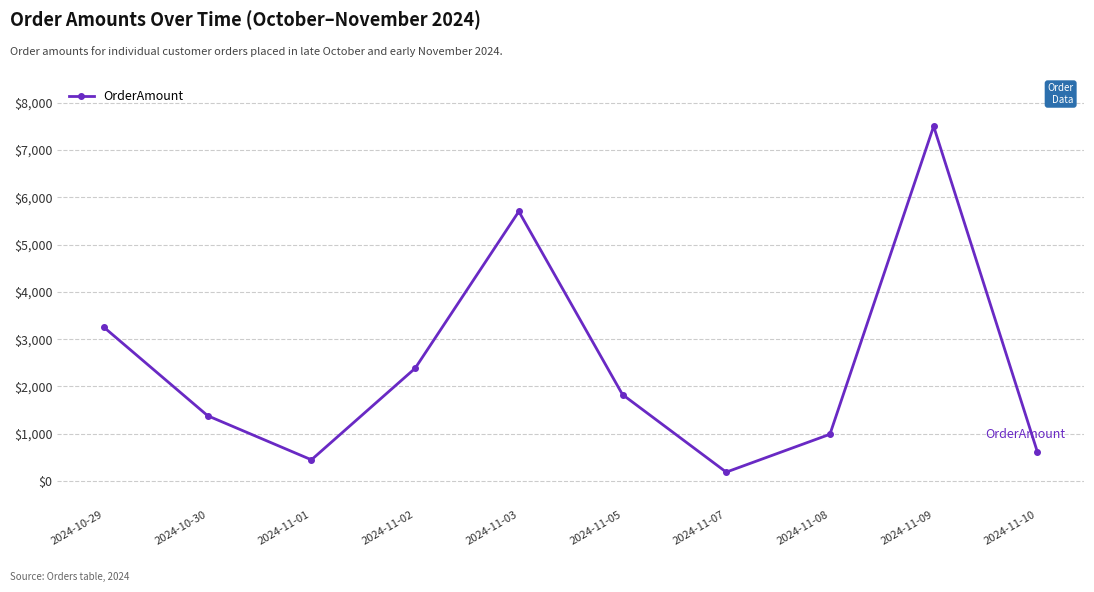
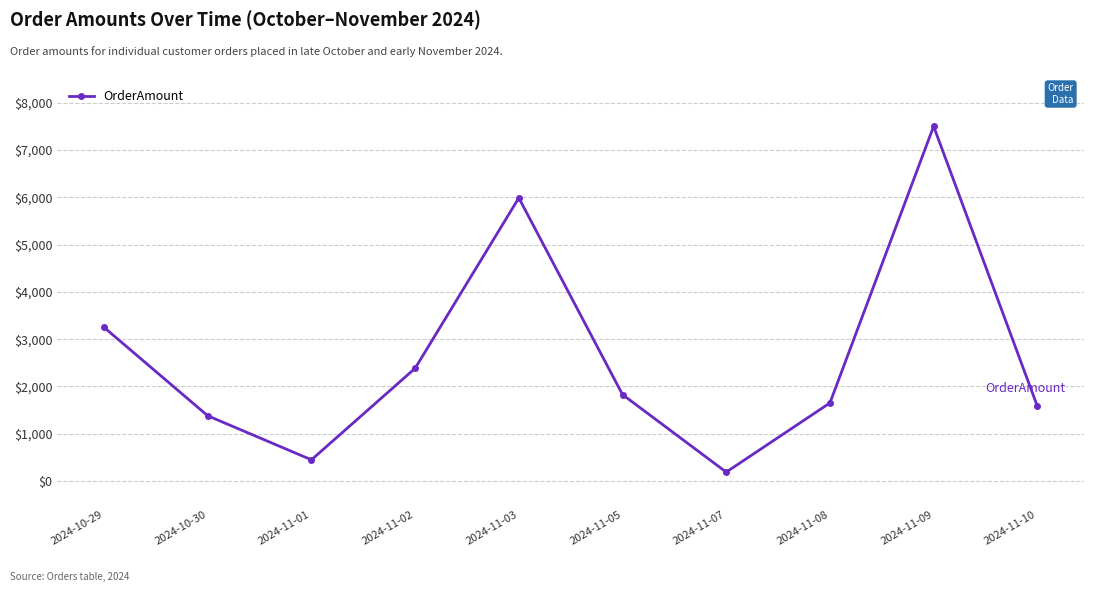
  {
    "2024-10-29": "$3,300",
    "2024-10-30": "$1,400",
    "2024-11-01": "$500",
    "2024-11-02": "$2,400",
-   "2024-11-03": "$5,700",
+   "2024-11-03": "$6,000",
    "2024-11-05": "$1,800",
    "2024-11-07": "$200",
-   "2024-11-08": "$1,000",
+   "2024-11-08": "$1,700",
    "2024-11-09": "$7,500",
-   "2024-11-10": "$600"
+   "2024-11-10": "$1,600"
  }
